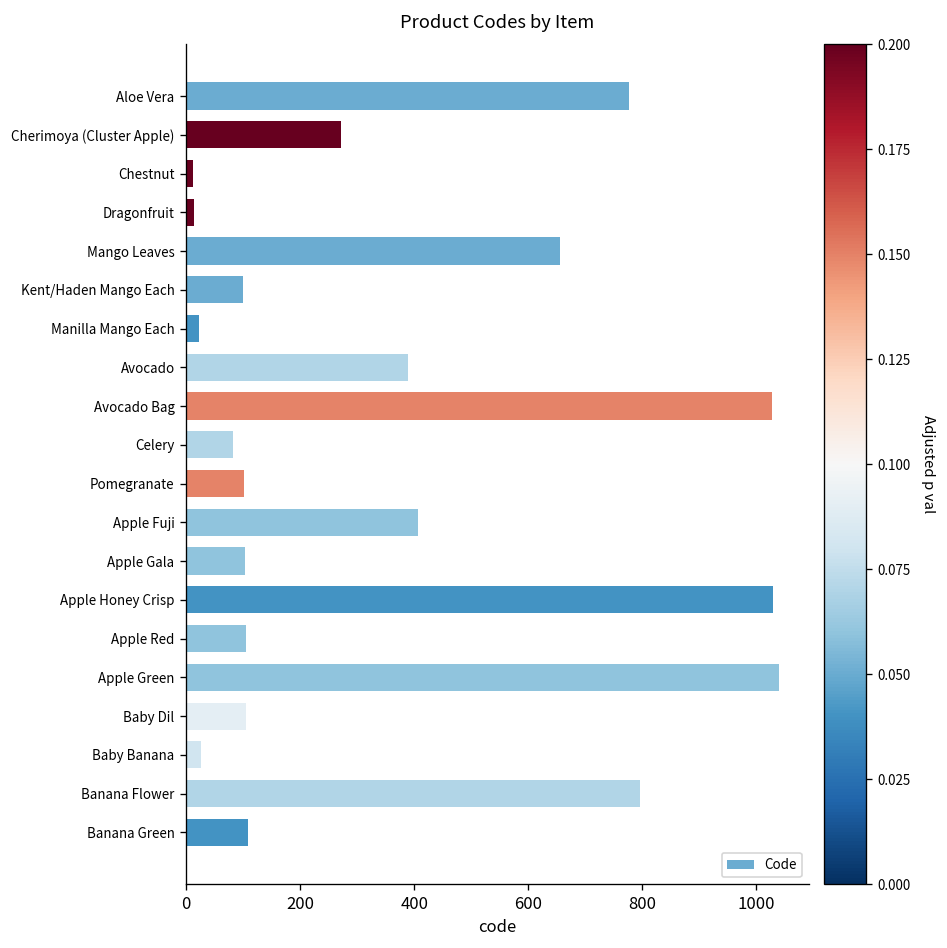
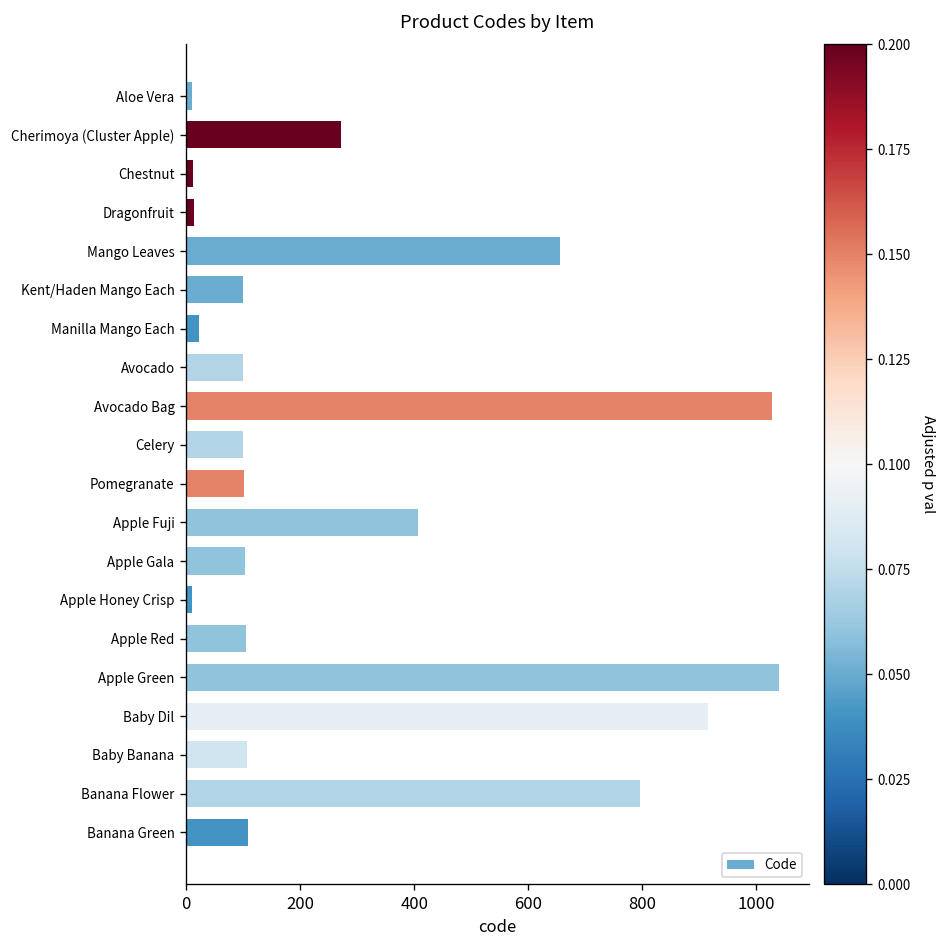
  {
-   "Aloe Vera": 780,
+   "Aloe Vera": 10,
    "Cherimoya (Cluster Apple)": 270,
    "Chestnut": 10,
    "Dragonfruit": 10,
    "Mango Leaves": 660,
    "Kent/Haden Mango Each": 100,
    "Manilla Mango Each": 20,
-   "Avocado": 390,
+   "Avocado": 100,
    "Avocado Bag": 1030,
-   "Celery": 80,
+   "Celery": 100,
    "Pomegranate": 100,
    "Apple Fuji": 410,
    "Apple Gala": 100,
-   "Apple Honey Crisp": 1030,
+   "Apple Honey Crisp": 10,
    "Apple Red": 100,
    "Apple Green": 1040,
-   "Baby Dil": 110,
-   "Baby Banana": 30,
+   "Baby Dil": 920,
+   "Baby Banana": 110,
    "Banana Flower": 800,
    "Banana Green": 110
  }
